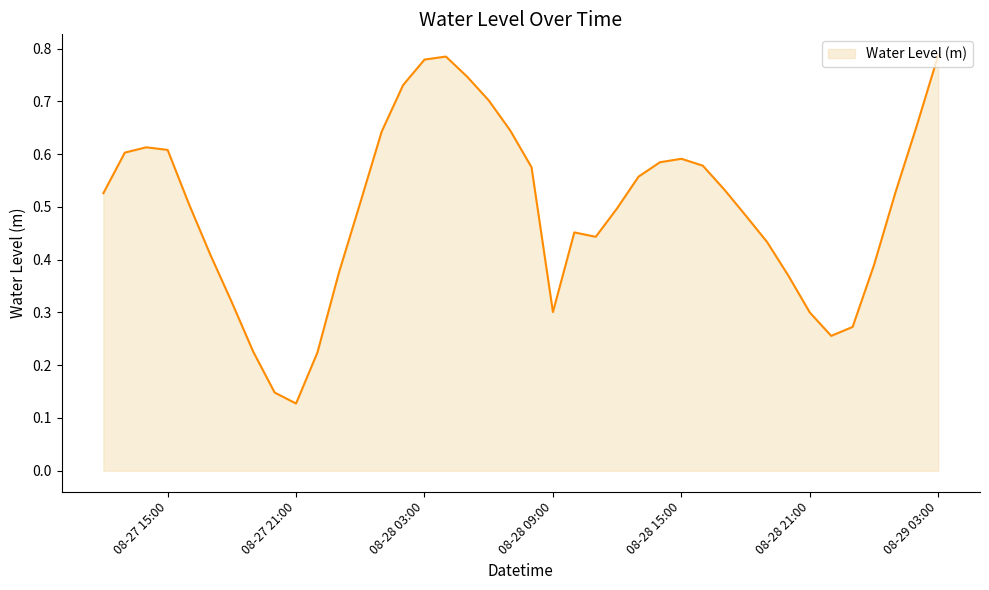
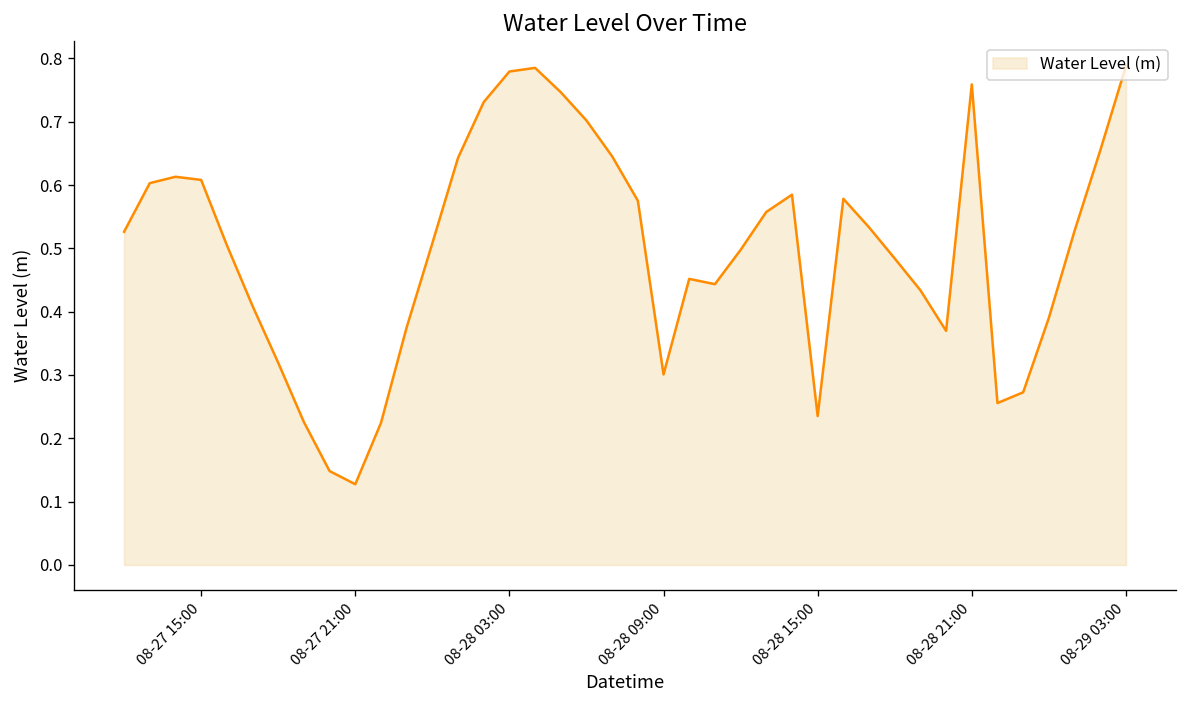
  {
    "08-27 15:00": 0.61,
    "08-27 21:00": 0.13,
    "08-28 03:00": 0.78,
    "08-28 09:00": 0.30,
-   "08-28 15:00": 0.59,
-   "08-28 21:00": 0.30
+   "08-28 15:00": 0.24,
+   "08-28 21:00": 0.76
  }
